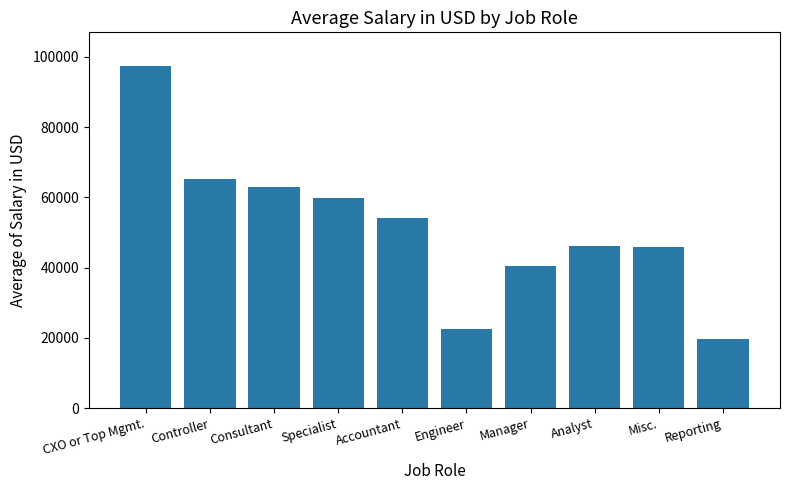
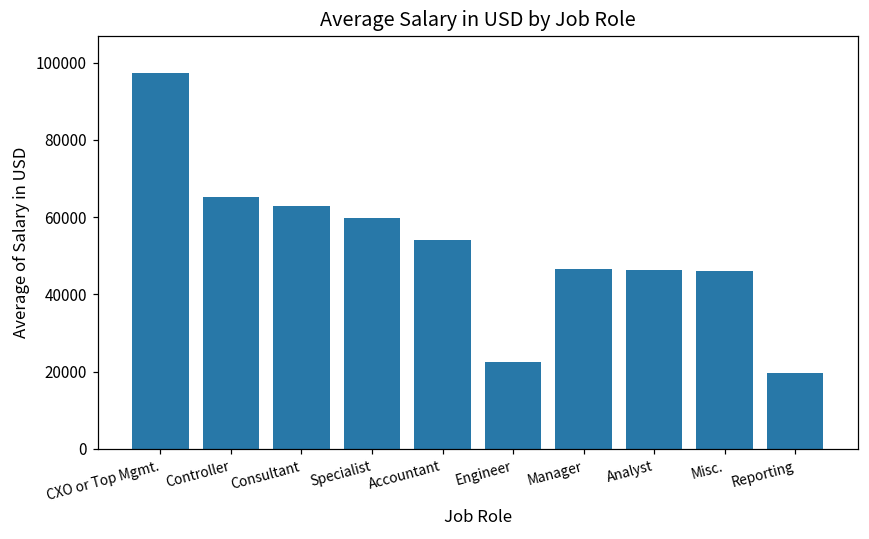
  {
    "CXO or Top Mgmt.": 97000,
    "Controller": 65000,
    "Consultant": 63000,
    "Specialist": 60000,
    "Accountant": 54000,
    "Engineer": 22000,
-   "Manager": 40000,
+   "Manager": 46000,
    "Analyst": 46000,
    "Misc.": 46000,
    "Reporting": 20000
  }
